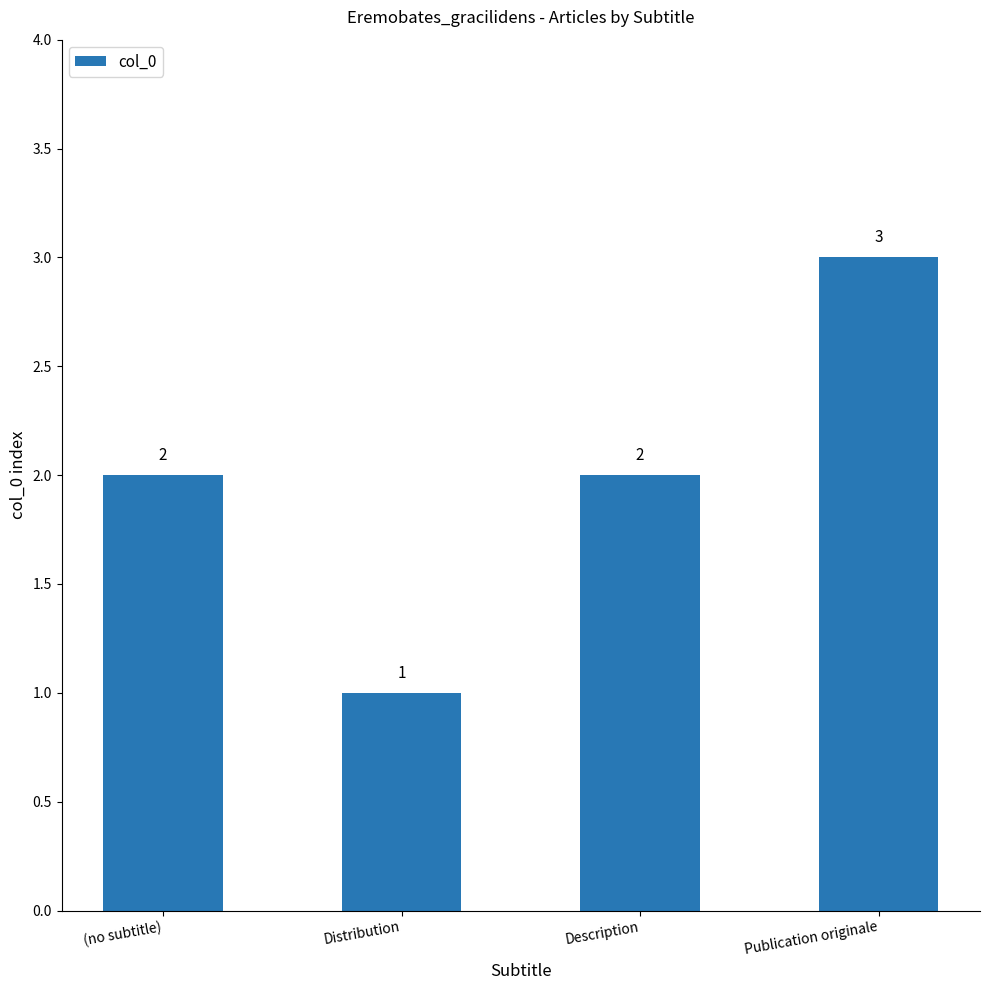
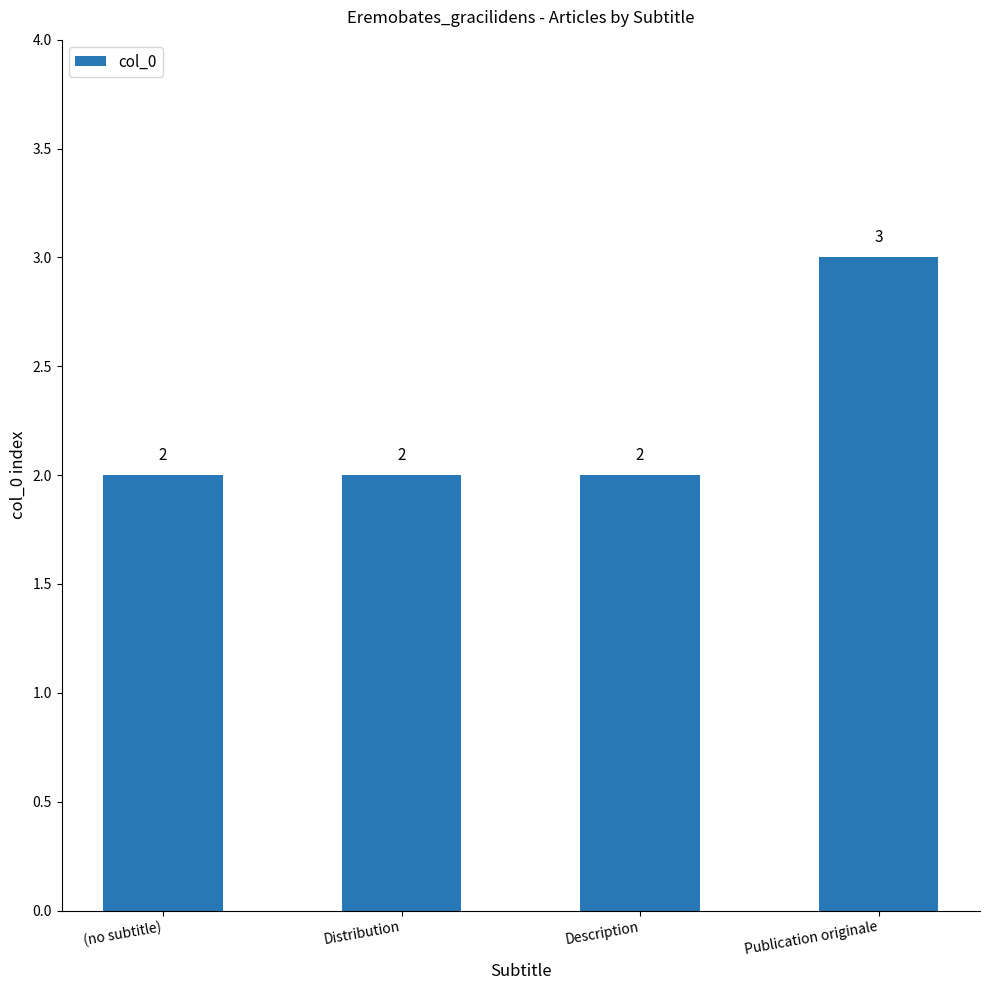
  {
    "(no subtitle)": 2,
-   "Distribution": 1,
+   "Distribution": 2,
    "Description": 2,
    "Publication originale": 3
  }
